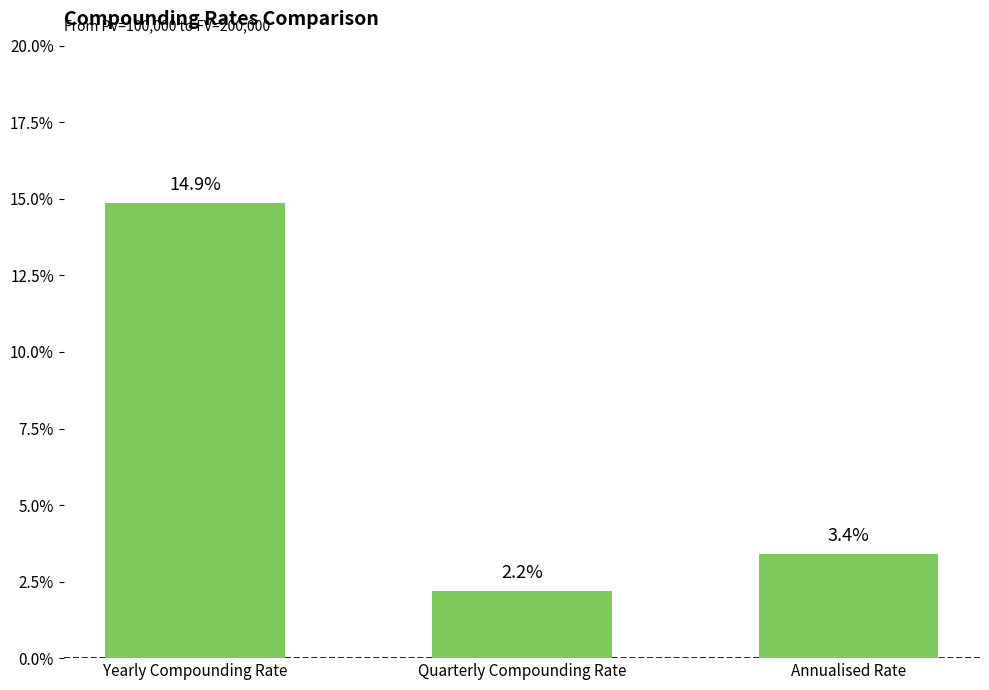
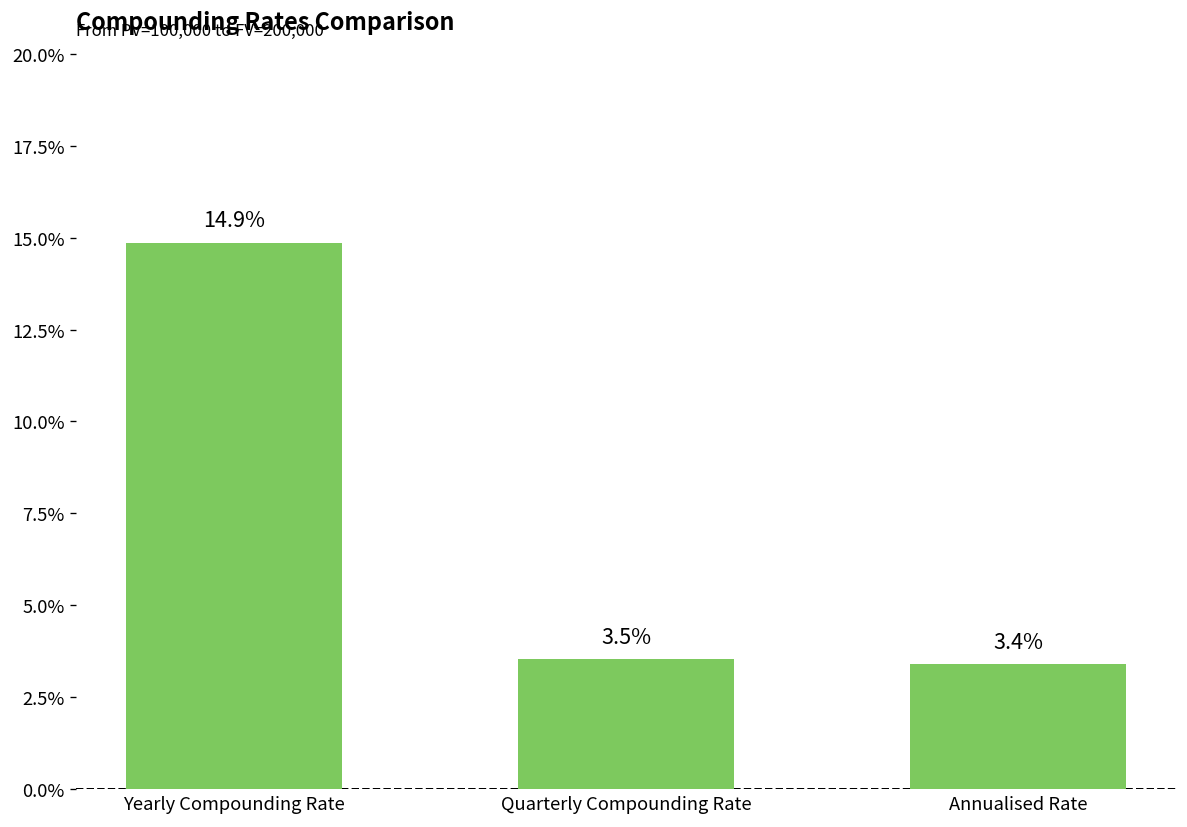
  {
    "Yearly Compounding Rate": "14.9%",
-   "Quarterly Compounding Rate": "2.2%",
+   "Quarterly Compounding Rate": "3.5%",
    "Annualised Rate": "3.4%"
  }
